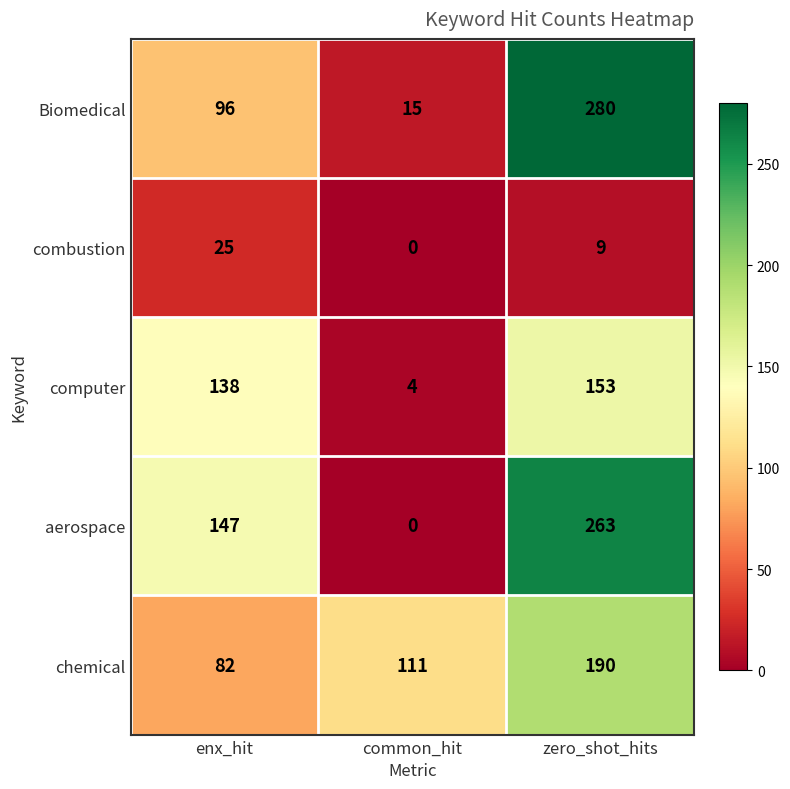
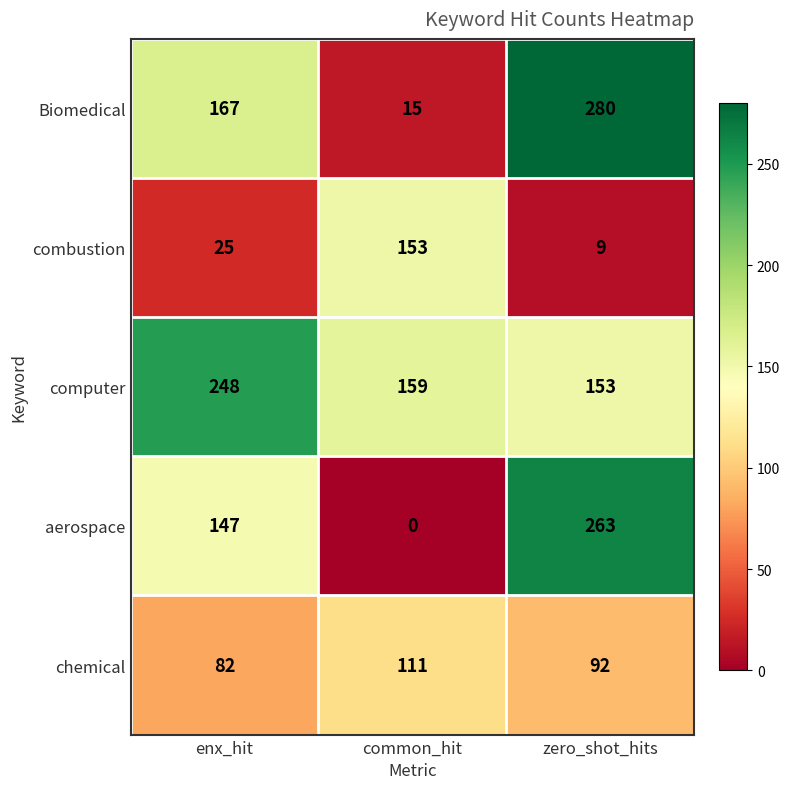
  {
    "Biomedical": {
-     "enx_hit": 96,
+     "enx_hit": 167,
      "common_hit": 15,
      "zero_shot_hits": 280
    },
    "combustion": {
      "enx_hit": 25,
-     "common_hit": 0,
+     "common_hit": 153,
      "zero_shot_hits": 9
    },
    "computer": {
-     "enx_hit": 138,
-     "common_hit": 4,
+     "enx_hit": 248,
+     "common_hit": 159,
      "zero_shot_hits": 153
    },
    "aerospace": {
      "enx_hit": 147,
      "common_hit": 0,
      "zero_shot_hits": 263
    },
    "chemical": {
      "enx_hit": 82,
      "common_hit": 111,
-     "zero_shot_hits": 190
+     "zero_shot_hits": 92
    }
  }
